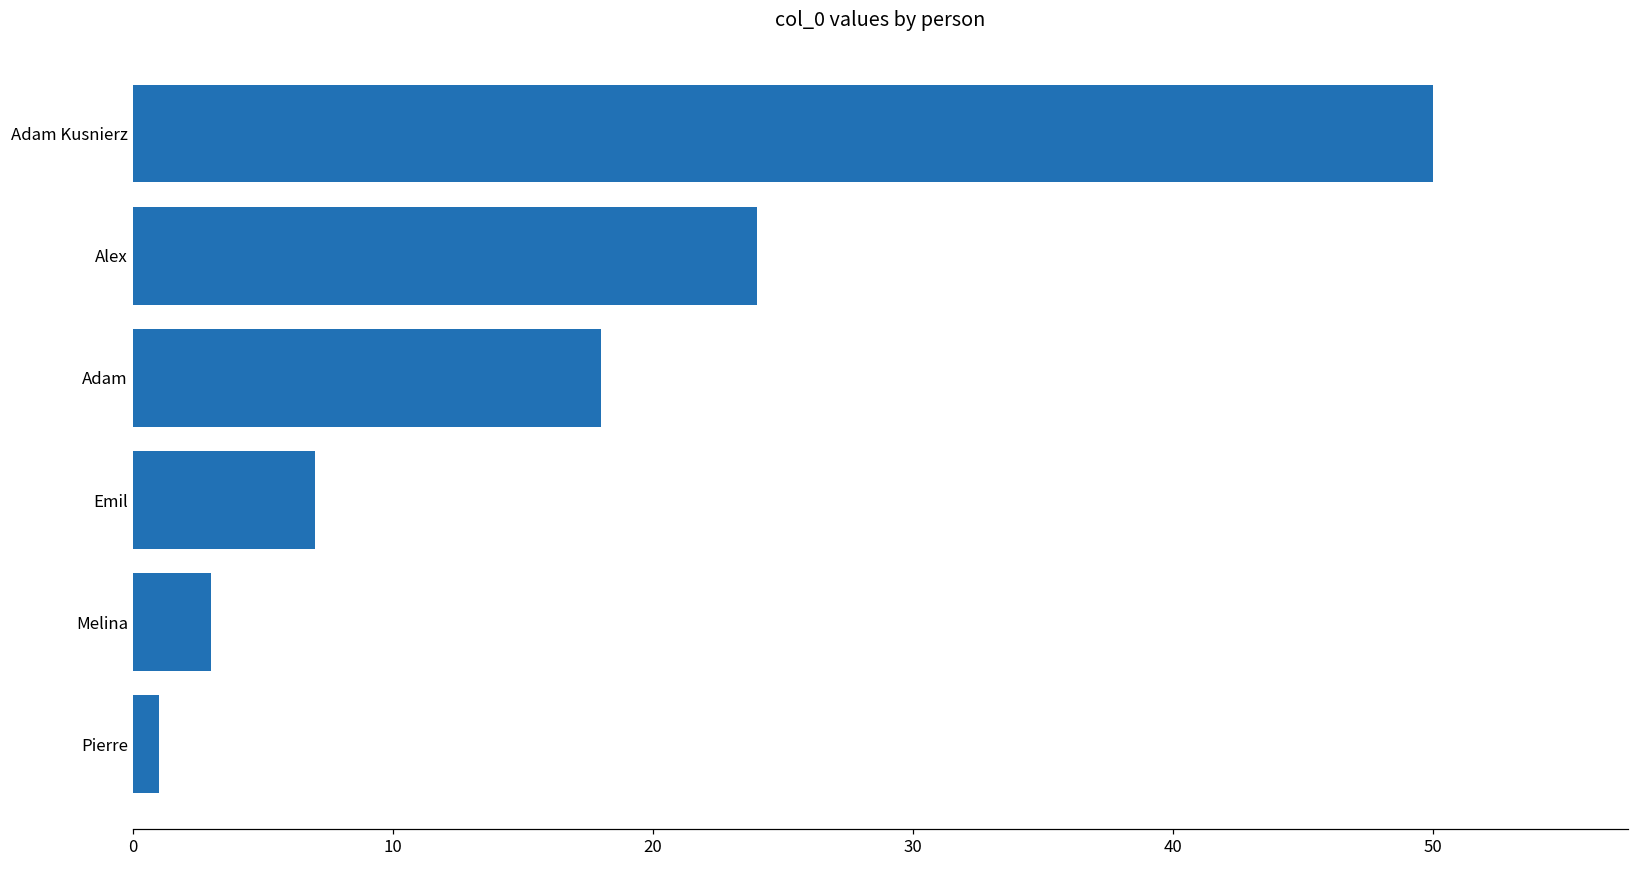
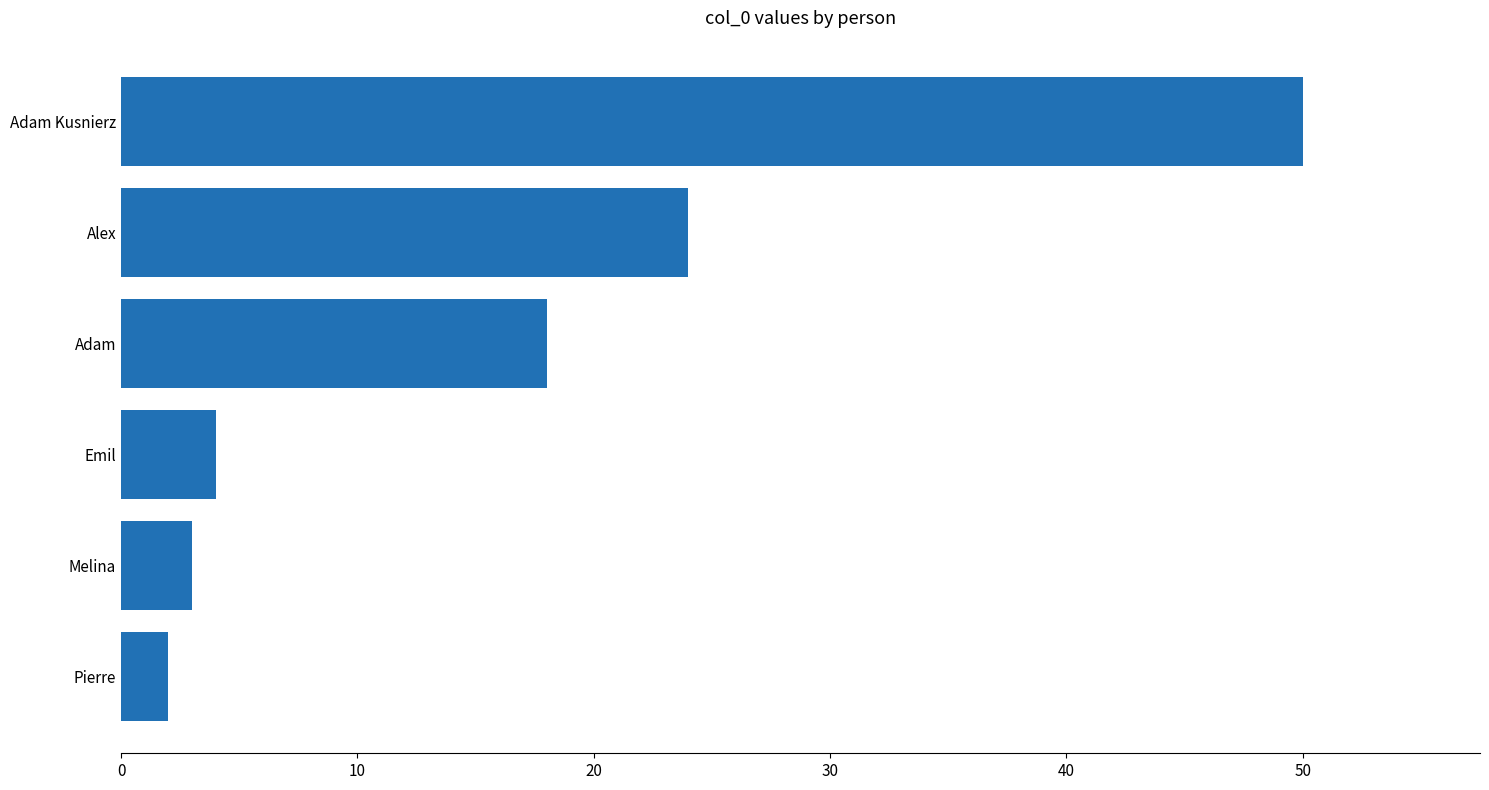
  {
    "Adam Kusnierz": 50,
    "Alex": 24,
    "Adam": 18,
-   "Emil": 7,
+   "Emil": 4,
    "Melina": 3,
-   "Pierre": 1
+   "Pierre": 2
  }
